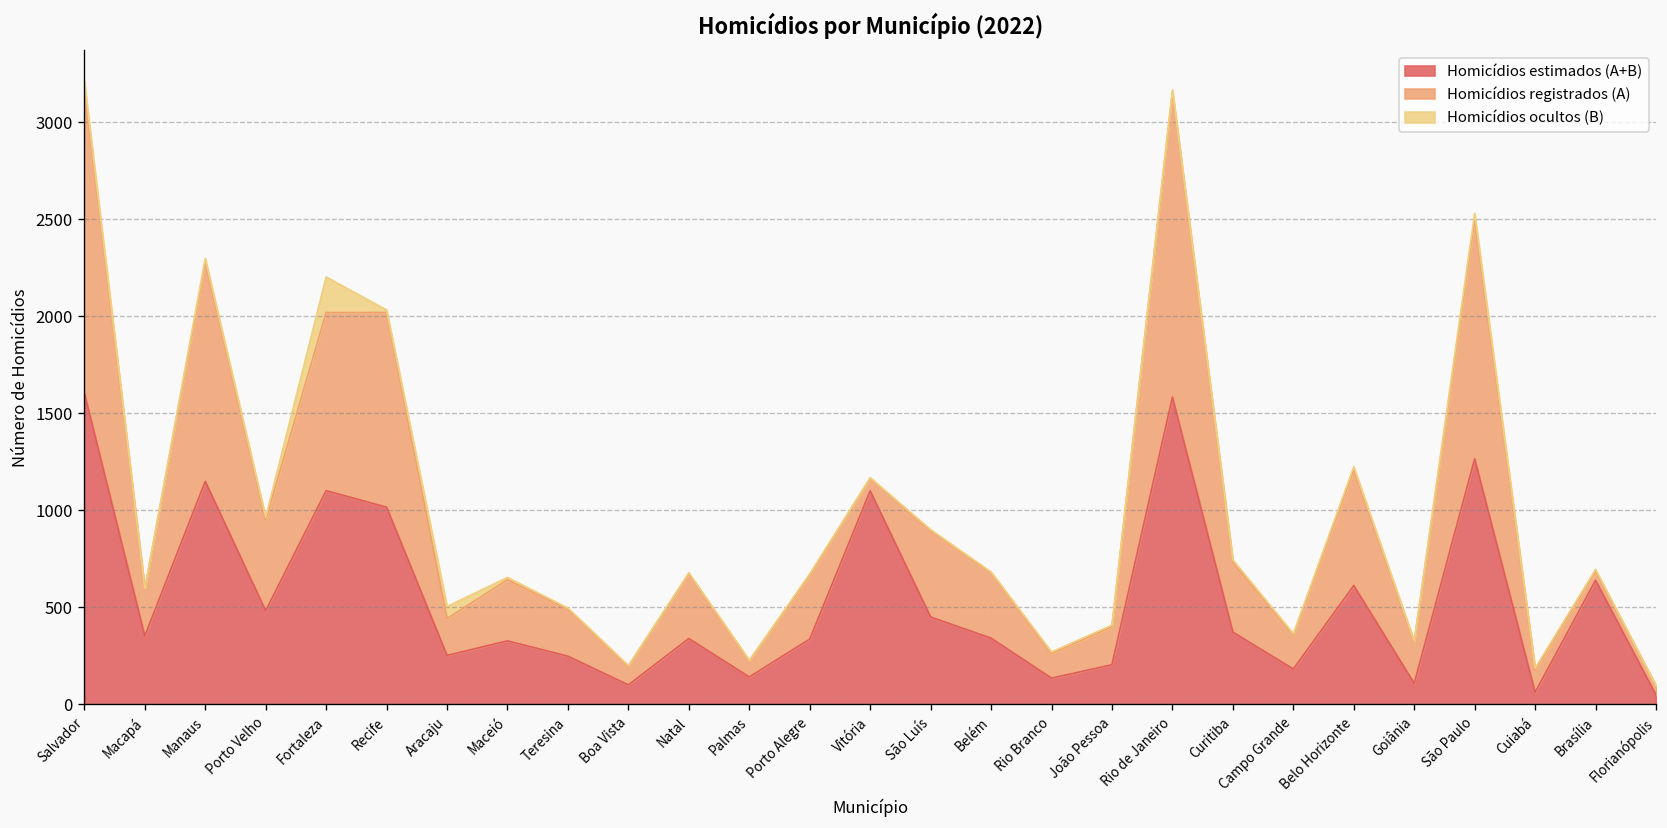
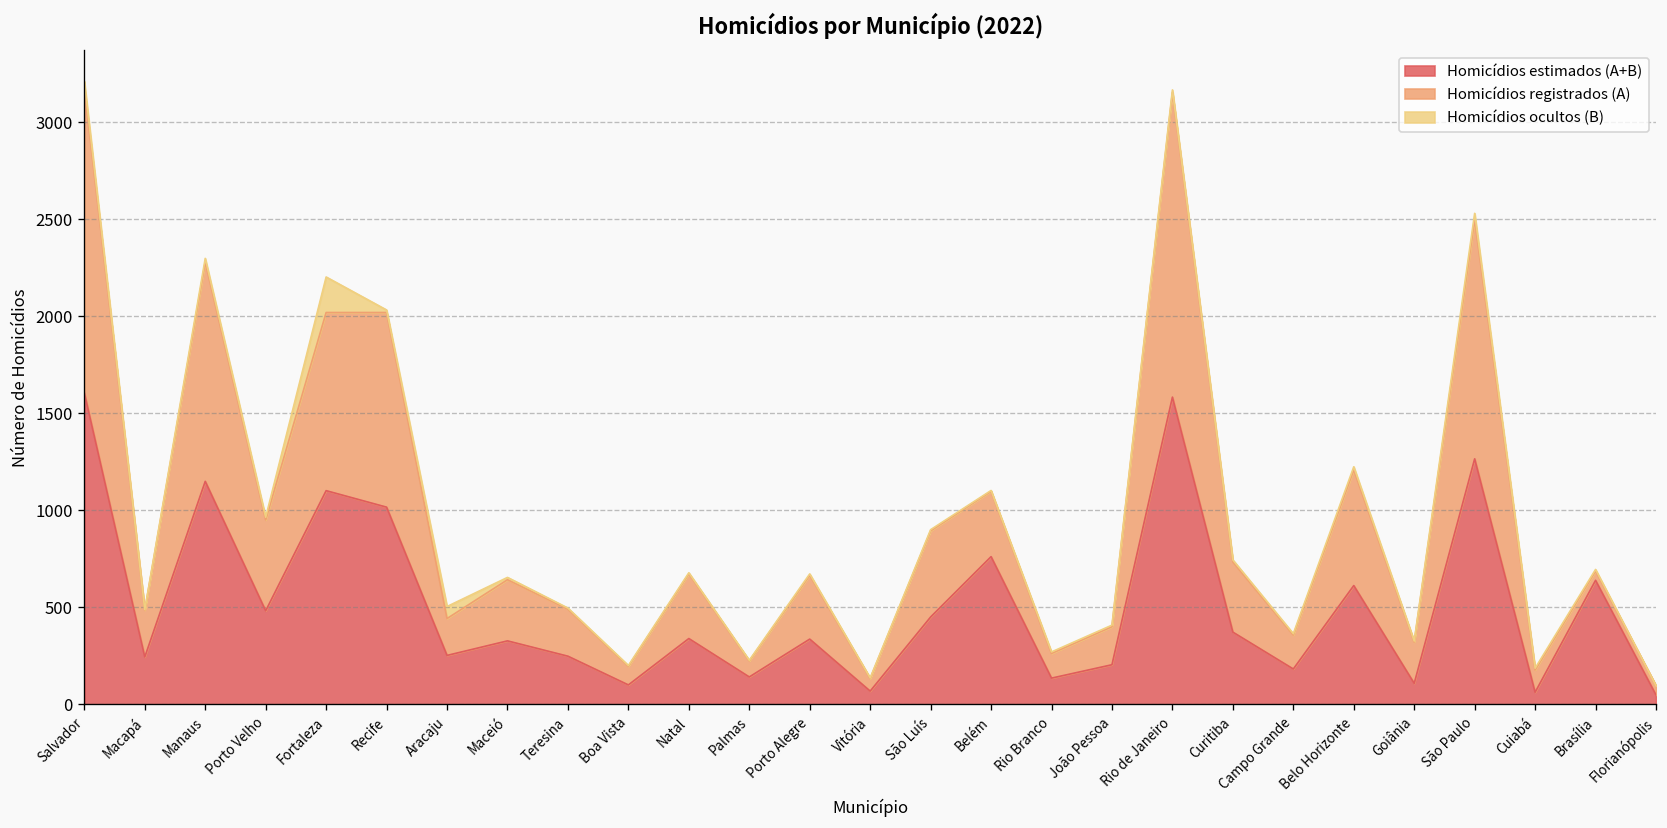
  {
    "Homicídios estimados (A+B)": {
      "Salvador": 1610,
-     "Macapá": 350,
+     "Macapá": 240,
      "Manaus": 1150,
      "Porto Velho": 480,
      "Fortaleza": 1100,
      "Recife": 1020,
      "Aracaju": 250,
      "Maceió": 330,
      "Teresina": 250,
      "Boa Vista": 100,
      "Natal": 340,
      "Palmas": 140,
      "Porto Alegre": 340,
-     "Vitória": 1100,
+     "Vitória": 70,
      "São Luís": 450,
-     "Belém": 340,
+     "Belém": 760,
      "Rio Branco": 140,
      "João Pessoa": 200,
      "Rio de Janeiro": 1580,
      "Curitiba": 370,
      "Campo Grande": 180,
      "Belo Horizonte": 610,
      "Goiânia": 110,
      "São Paulo": 1270,
      "Cuiabá": 60,
      "Brasília": 640,
      "Florianópolis": 50
    }
  }
